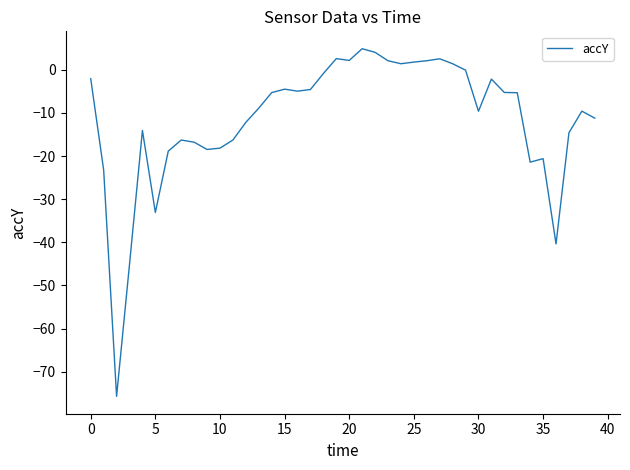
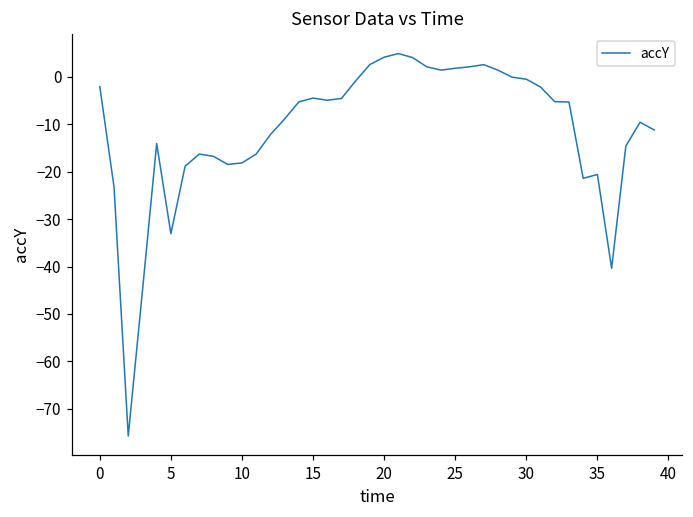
  {
    "0": -2,
    "5": -33,
    "10": -18,
    "15": -4,
-   "20": 2,
+   "20": 4,
    "25": 2,
-   "30": -10,
+   "30": 0,
    "35": -21
  }
